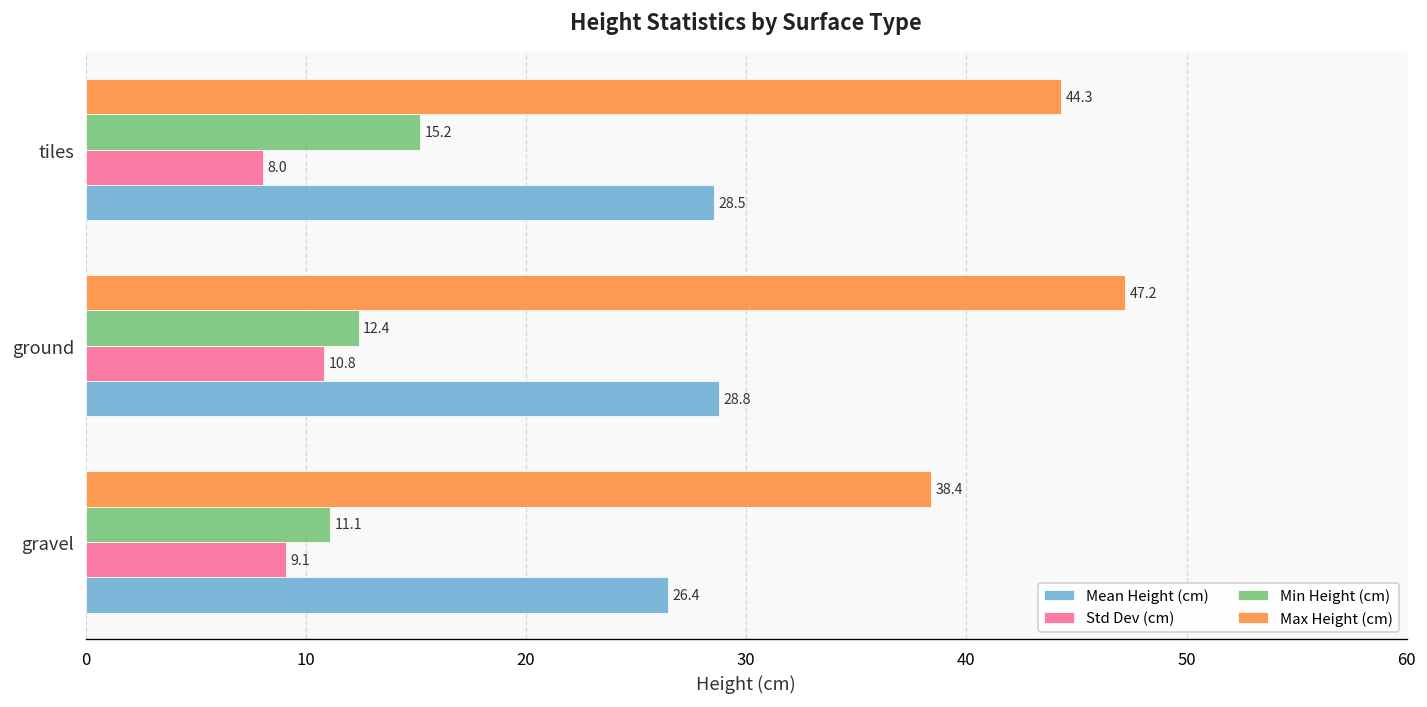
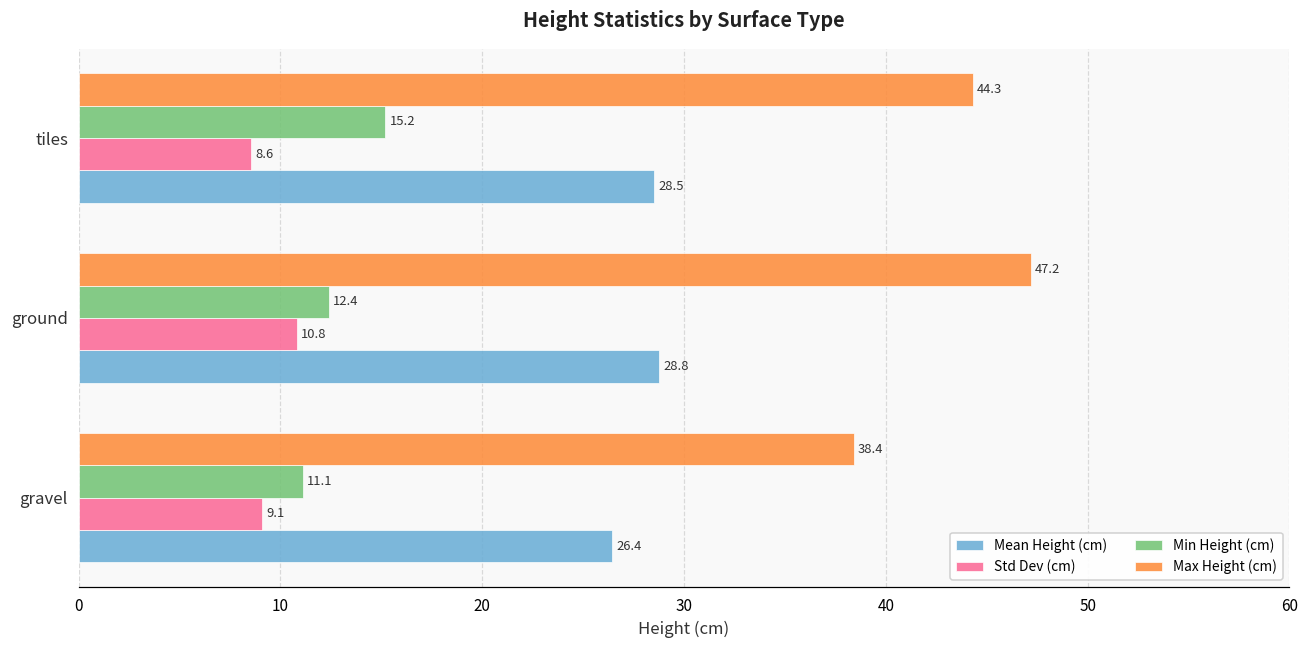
  {
    "Mean Height (cm)": {
      "tiles": 28.5,
      "ground": 28.8,
      "gravel": 26.4
    },
    "Std Dev (cm)": {
-     "tiles": 8.0,
+     "tiles": 8.6,
      "ground": 10.8,
      "gravel": 9.1
    },
    "Min Height (cm)": {
      "tiles": 15.2,
      "ground": 12.4,
      "gravel": 11.1
    },
    "Max Height (cm)": {
      "tiles": 44.3,
      "ground": 47.2,
      "gravel": 38.4
    }
  }
